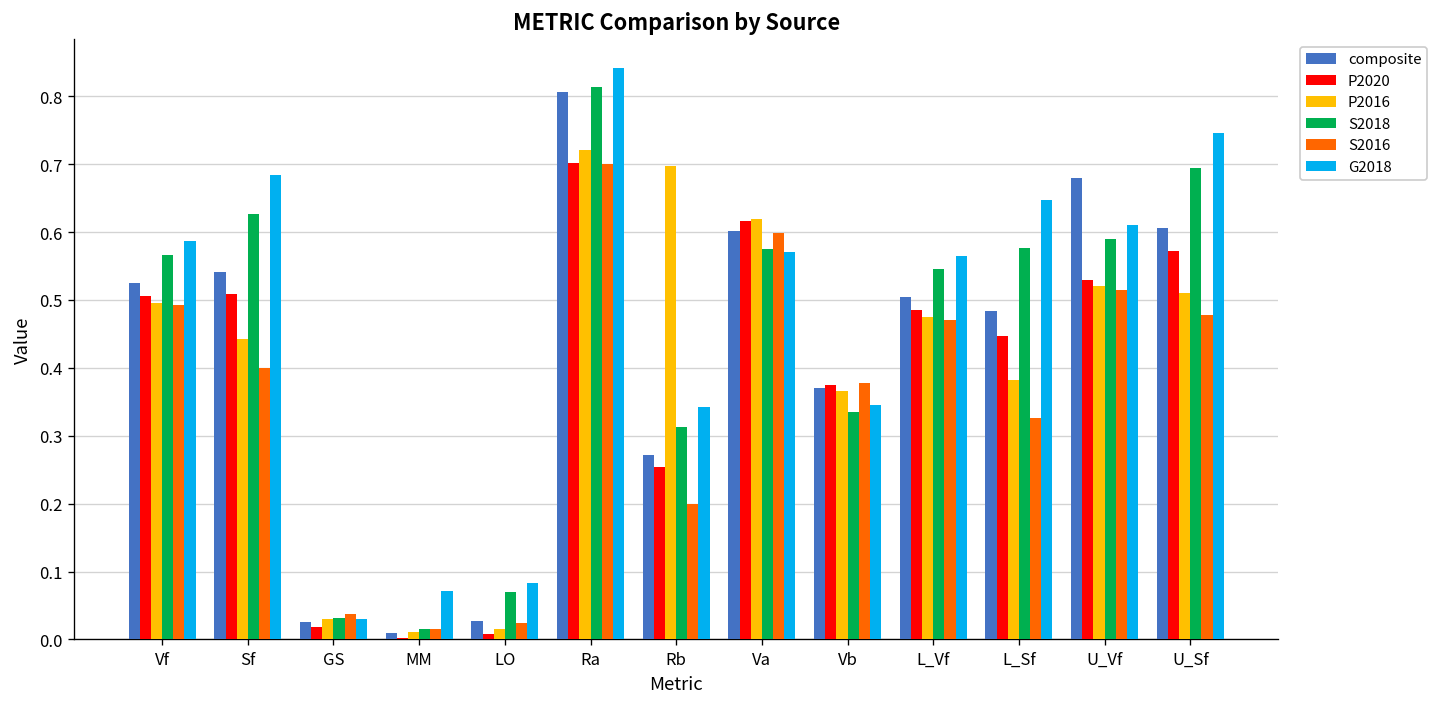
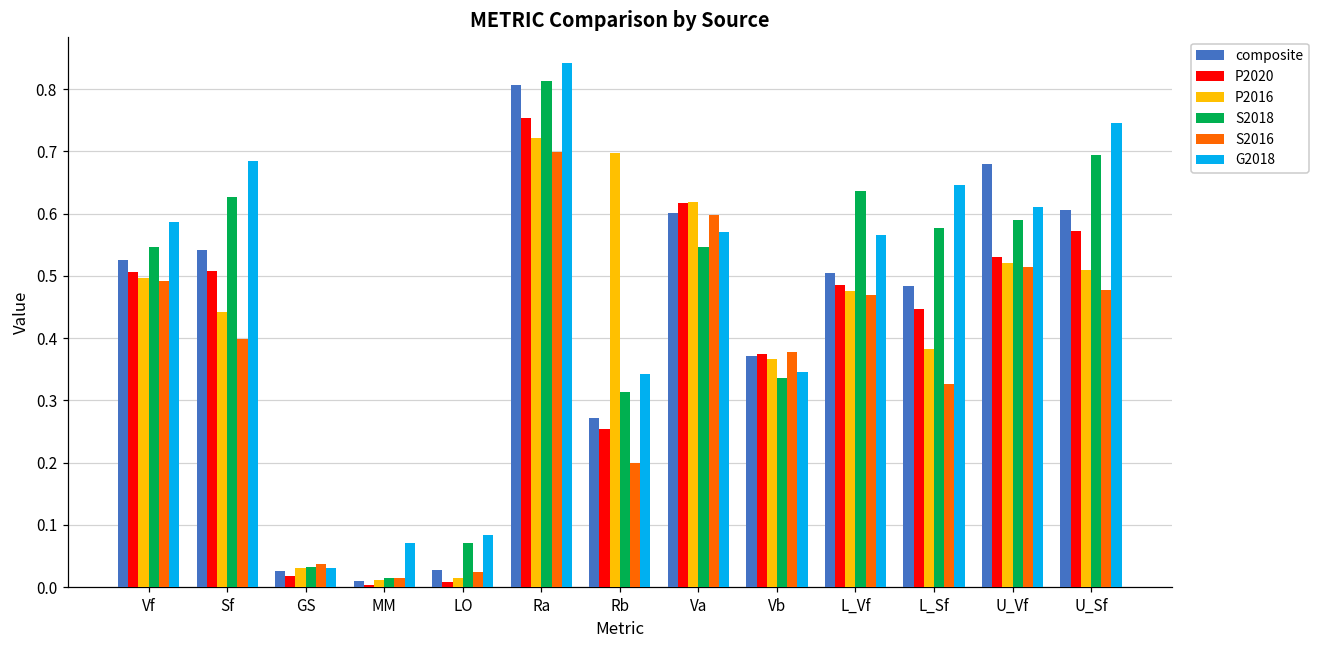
  {
    "composite": {
      "Vf": 0.53,
      "Sf": 0.54,
      "GS": 0.03,
      "MM": 0.01,
      "LO": 0.03,
      "Ra": 0.81,
      "Rb": 0.27,
      "Va": 0.60,
      "Vb": 0.37,
      "L_Vf": 0.51,
      "L_Sf": 0.48,
      "U_Vf": 0.68,
      "U_Sf": 0.61
    },
    "P2020": {
      "Vf": 0.51,
      "Sf": 0.51,
      "GS": 0.02,
      "LO": 0.01,
-     "Ra": 0.70,
+     "Ra": 0.75,
      "Rb": 0.25,
      "Va": 0.62,
      "Vb": 0.37,
      "L_Vf": 0.49,
      "L_Sf": 0.45,
      "U_Vf": 0.53,
      "U_Sf": 0.57
    },
    "P2016": {
      "Vf": 0.50,
      "Sf": 0.44,
      "GS": 0.03,
      "MM": 0.01,
      "LO": 0.01,
      "Ra": 0.72,
      "Rb": 0.70,
      "Va": 0.62,
      "Vb": 0.37,
      "L_Vf": 0.48,
      "L_Sf": 0.38,
      "U_Vf": 0.52,
      "U_Sf": 0.51
    },
    "S2018": {
-     "Vf": 0.57,
+     "Vf": 0.55,
      "Sf": 0.63,
      "GS": 0.03,
      "MM": 0.02,
      "LO": 0.07,
      "Ra": 0.81,
      "Rb": 0.31,
-     "Va": 0.58,
+     "Va": 0.55,
      "Vb": 0.34,
-     "L_Vf": 0.55,
+     "L_Vf": 0.64,
      "L_Sf": 0.58,
      "U_Vf": 0.59,
      "U_Sf": 0.69
    },
    "S2016": {
      "Vf": 0.49,
      "Sf": 0.40,
      "GS": 0.04,
      "MM": 0.02,
      "LO": 0.02,
      "Ra": 0.70,
      "Rb": 0.20,
      "Va": 0.60,
      "Vb": 0.38,
      "L_Vf": 0.47,
      "L_Sf": 0.33,
      "U_Vf": 0.52,
      "U_Sf": 0.48
    },
    "G2018": {
      "Vf": 0.59,
      "Sf": 0.68,
      "GS": 0.03,
      "MM": 0.07,
      "LO": 0.08,
      "Ra": 0.84,
      "Rb": 0.34,
      "Va": 0.57,
      "Vb": 0.35,
      "L_Vf": 0.57,
      "L_Sf": 0.65,
      "U_Vf": 0.61,
      "U_Sf": 0.75
    }
  }
